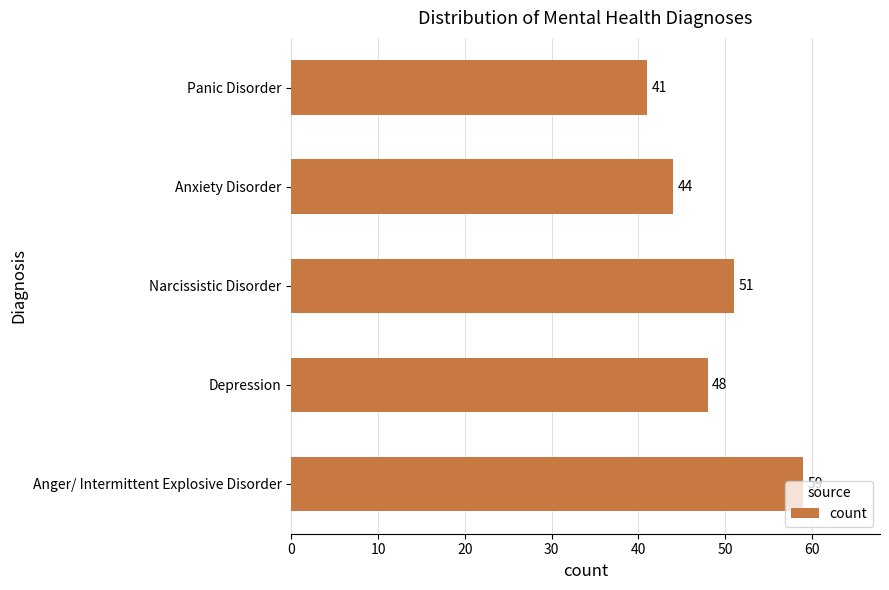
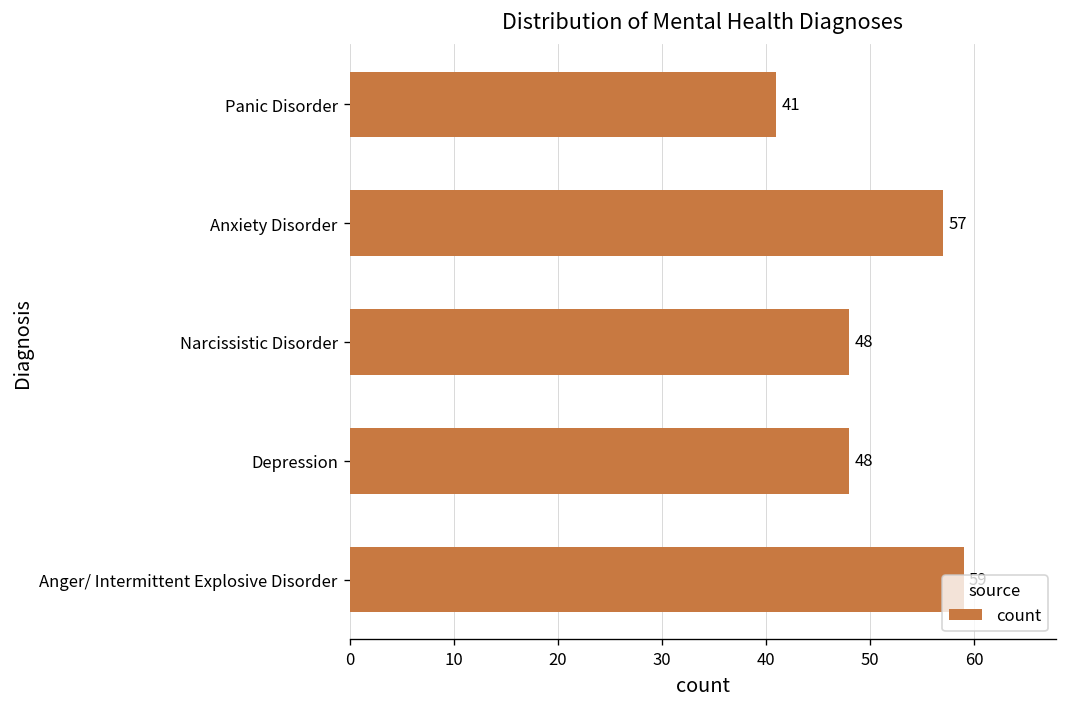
  {
    "Panic Disorder": 41,
-   "Anxiety Disorder": 44,
-   "Narcissistic Disorder": 51,
+   "Anxiety Disorder": 57,
+   "Narcissistic Disorder": 48,
    "Depression": 48
  }
